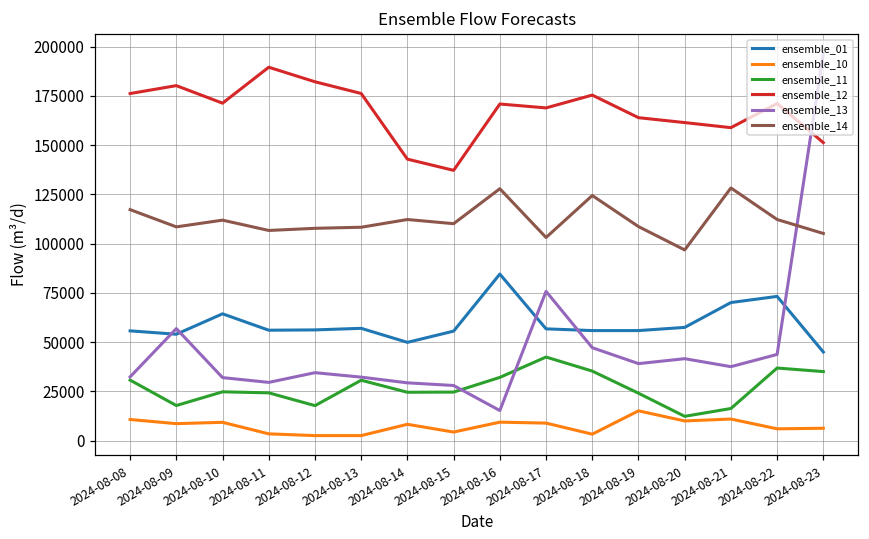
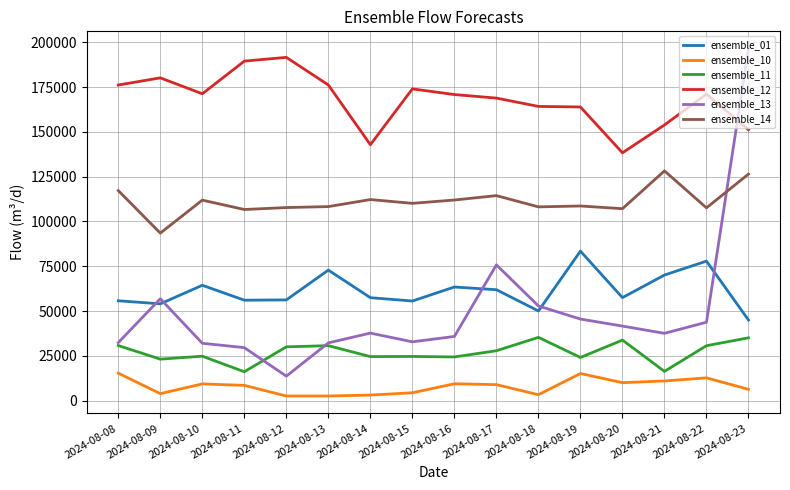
  {
    "ensemble_01": {
      "2024-08-08": 56000,
      "2024-08-09": 54000,
      "2024-08-10": 64000,
      "2024-08-11": 56000,
      "2024-08-12": 56000,
-     "2024-08-13": 57000,
-     "2024-08-14": 50000,
+     "2024-08-13": 73000,
+     "2024-08-14": 57000,
      "2024-08-15": 56000,
-     "2024-08-16": 85000,
-     "2024-08-17": 57000,
-     "2024-08-18": 56000,
-     "2024-08-19": 56000,
+     "2024-08-16": 63000,
+     "2024-08-17": 62000,
+     "2024-08-18": 50000,
+     "2024-08-19": 83000,
      "2024-08-20": 57000,
      "2024-08-21": 70000,
-     "2024-08-22": 73000,
+     "2024-08-22": 78000,
      "2024-08-23": 45000
    },
    "ensemble_10": {
-     "2024-08-08": 11000,
-     "2024-08-09": 9000,
+     "2024-08-08": 15000,
+     "2024-08-09": 4000,
      "2024-08-10": 9000,
-     "2024-08-11": 3000,
+     "2024-08-11": 8000,
      "2024-08-12": 3000,
      "2024-08-13": 3000,
-     "2024-08-14": 8000,
+     "2024-08-14": 3000,
      "2024-08-15": 4000,
      "2024-08-16": 9000,
      "2024-08-17": 9000,
      "2024-08-18": 3000,
      "2024-08-19": 15000,
      "2024-08-20": 10000,
      "2024-08-21": 11000,
-     "2024-08-22": 6000,
+     "2024-08-22": 13000,
      "2024-08-23": 6000
    },
    "ensemble_11": {
      "2024-08-08": 31000,
-     "2024-08-09": 18000,
+     "2024-08-09": 23000,
      "2024-08-10": 25000,
-     "2024-08-11": 24000,
-     "2024-08-12": 18000,
+     "2024-08-11": 16000,
+     "2024-08-12": 30000,
      "2024-08-13": 31000,
      "2024-08-14": 25000,
      "2024-08-15": 25000,
-     "2024-08-16": 32000,
-     "2024-08-17": 42000,
+     "2024-08-16": 24000,
+     "2024-08-17": 28000,
      "2024-08-18": 35000,
      "2024-08-19": 24000,
-     "2024-08-20": 12000,
+     "2024-08-20": 34000,
      "2024-08-21": 16000,
-     "2024-08-22": 37000,
+     "2024-08-22": 31000,
      "2024-08-23": 35000
    },
    "ensemble_12": {
      "2024-08-08": 176000,
      "2024-08-09": 180000,
      "2024-08-10": 171000,
      "2024-08-11": 190000,
-     "2024-08-12": 182000,
+     "2024-08-12": 192000,
      "2024-08-13": 176000,
      "2024-08-14": 143000,
-     "2024-08-15": 137000,
+     "2024-08-15": 174000,
      "2024-08-16": 171000,
      "2024-08-17": 169000,
-     "2024-08-18": 175000,
+     "2024-08-18": 164000,
      "2024-08-19": 164000,
-     "2024-08-20": 161000,
-     "2024-08-21": 159000,
+     "2024-08-20": 138000,
+     "2024-08-21": 154000,
      "2024-08-23": 151000
    },
    "ensemble_13": {
      "2024-08-08": 32000,
      "2024-08-09": 57000,
      "2024-08-10": 32000,
      "2024-08-11": 30000,
-     "2024-08-12": 35000,
+     "2024-08-12": 14000,
      "2024-08-13": 32000,
-     "2024-08-14": 29000,
-     "2024-08-15": 28000,
-     "2024-08-16": 15000,
+     "2024-08-14": 38000,
+     "2024-08-15": 33000,
+     "2024-08-16": 36000,
      "2024-08-17": 76000,
-     "2024-08-18": 47000,
-     "2024-08-19": 39000,
+     "2024-08-18": 53000,
+     "2024-08-19": 46000,
      "2024-08-20": 42000,
      "2024-08-21": 38000,
      "2024-08-22": 44000
    },
    "ensemble_14": {
      "2024-08-08": 117000,
-     "2024-08-09": 109000,
+     "2024-08-09": 94000,
      "2024-08-10": 112000,
      "2024-08-11": 107000,
      "2024-08-12": 108000,
      "2024-08-13": 108000,
      "2024-08-14": 112000,
      "2024-08-15": 110000,
-     "2024-08-16": 128000,
-     "2024-08-17": 103000,
-     "2024-08-18": 124000,
+     "2024-08-16": 112000,
+     "2024-08-17": 114000,
+     "2024-08-18": 108000,
      "2024-08-19": 109000,
-     "2024-08-20": 97000,
+     "2024-08-20": 107000,
      "2024-08-21": 128000,
-     "2024-08-22": 112000,
-     "2024-08-23": 105000
+     "2024-08-22": 108000,
+     "2024-08-23": 126000
    }
  }
